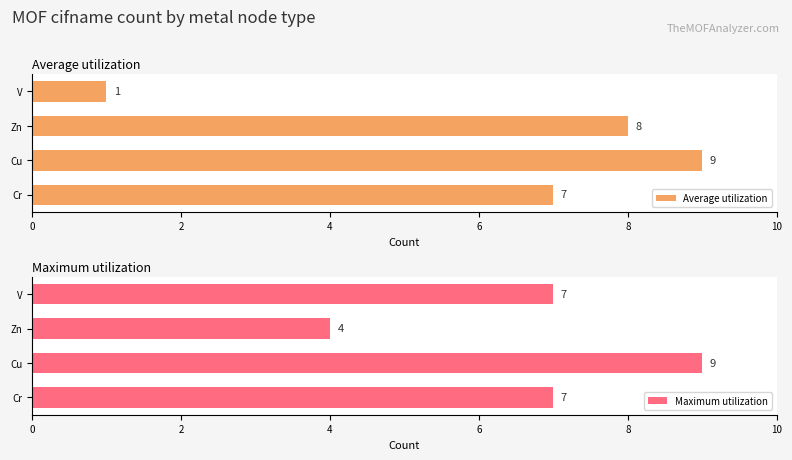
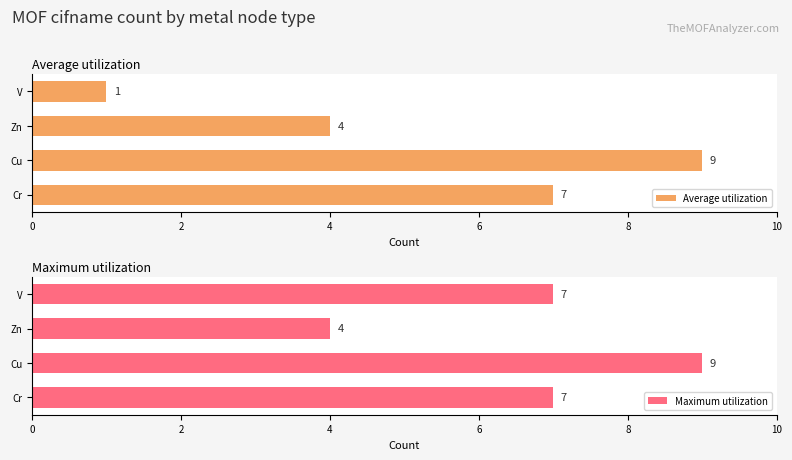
  {
    "Average utilization": {
      "V": 1,
-     "Zn": 8,
+     "Zn": 4,
      "Cu": 9,
      "Cr": 7
    },
    "Maximum utilization": {
      "V": 7,
      "Zn": 4,
      "Cu": 9,
      "Cr": 7
    }
  }
